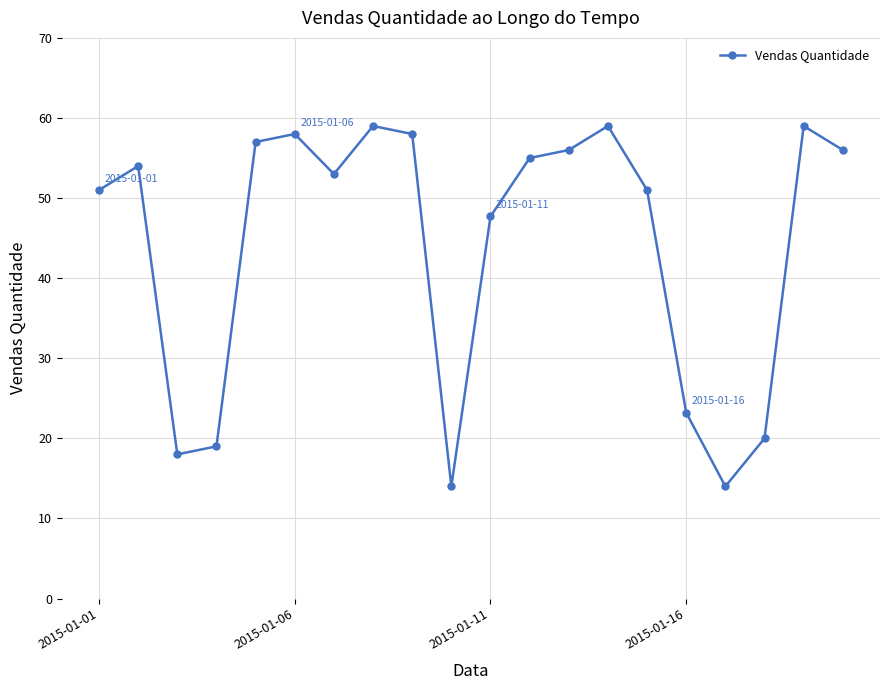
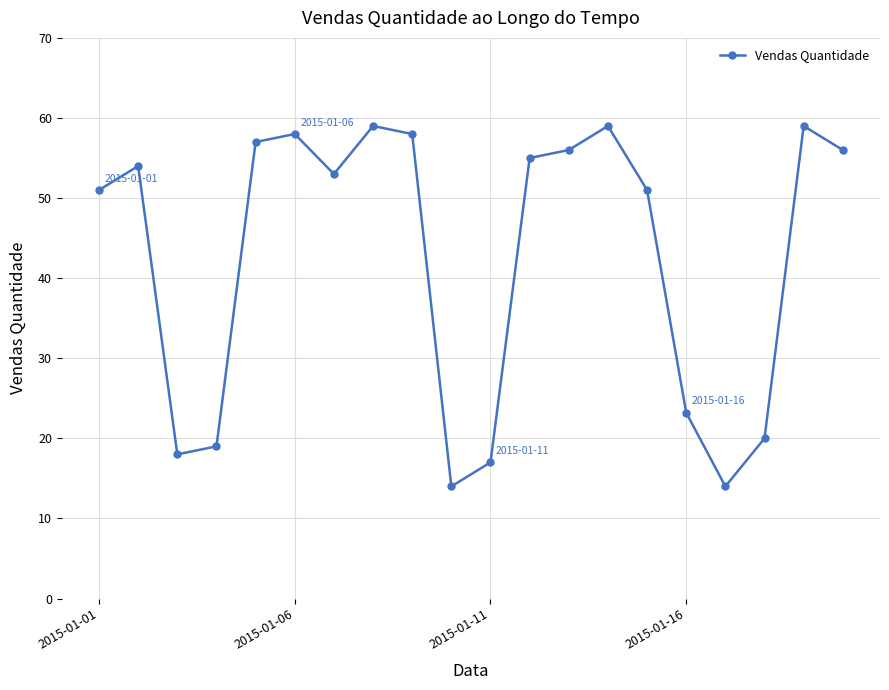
  {
    "2015-01-01": 51,
-   "2015-01-11": 48
+   "2015-01-11": 17
  }
